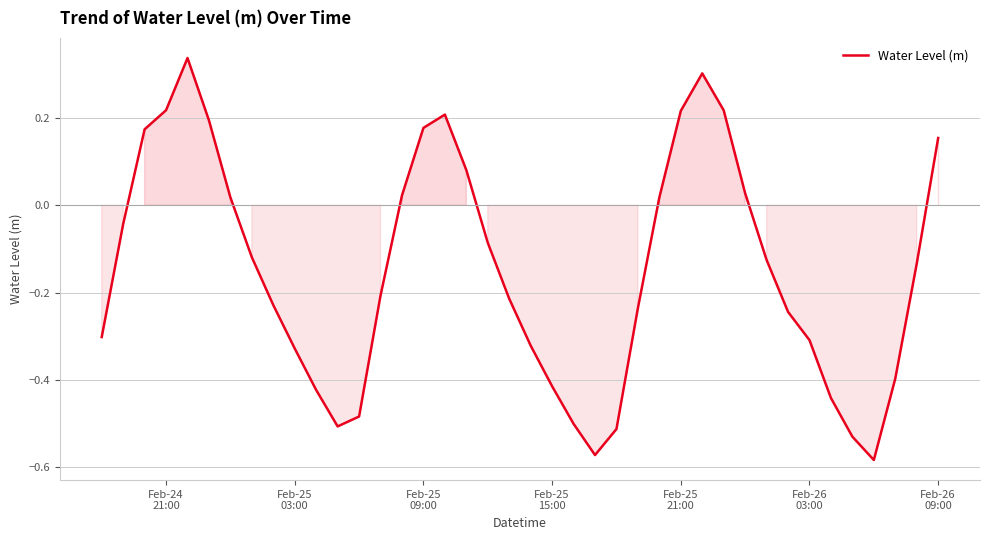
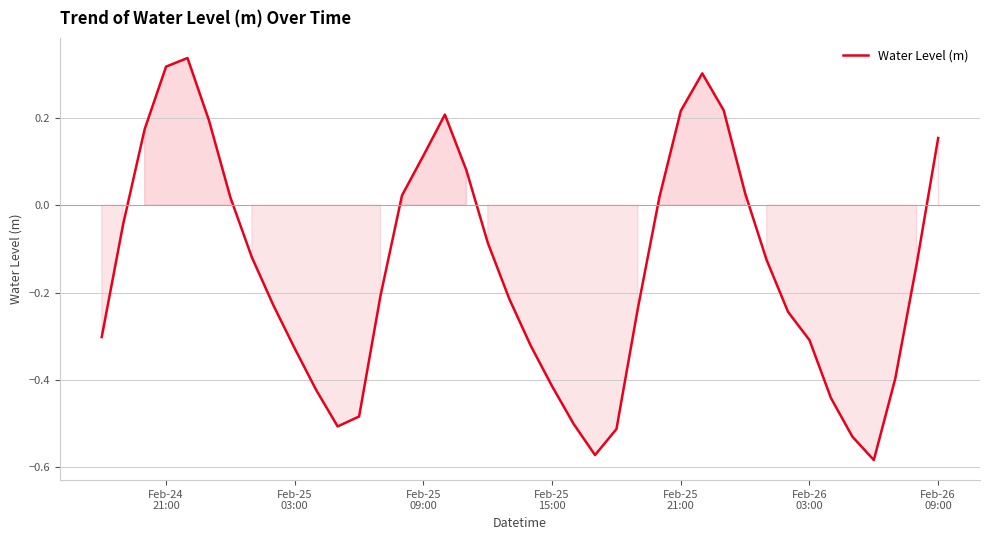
  {
-   "Feb-24 21:00": 0.22,
+   "Feb-24 21:00": 0.32,
    "Feb-25 03:00": -0.33,
-   "Feb-25 09:00": 0.18,
+   "Feb-25 09:00": 0.11,
    "Feb-25 15:00": -0.41,
    "Feb-25 21:00": 0.22,
    "Feb-26 03:00": -0.31,
    "Feb-26 09:00": 0.15
  }
